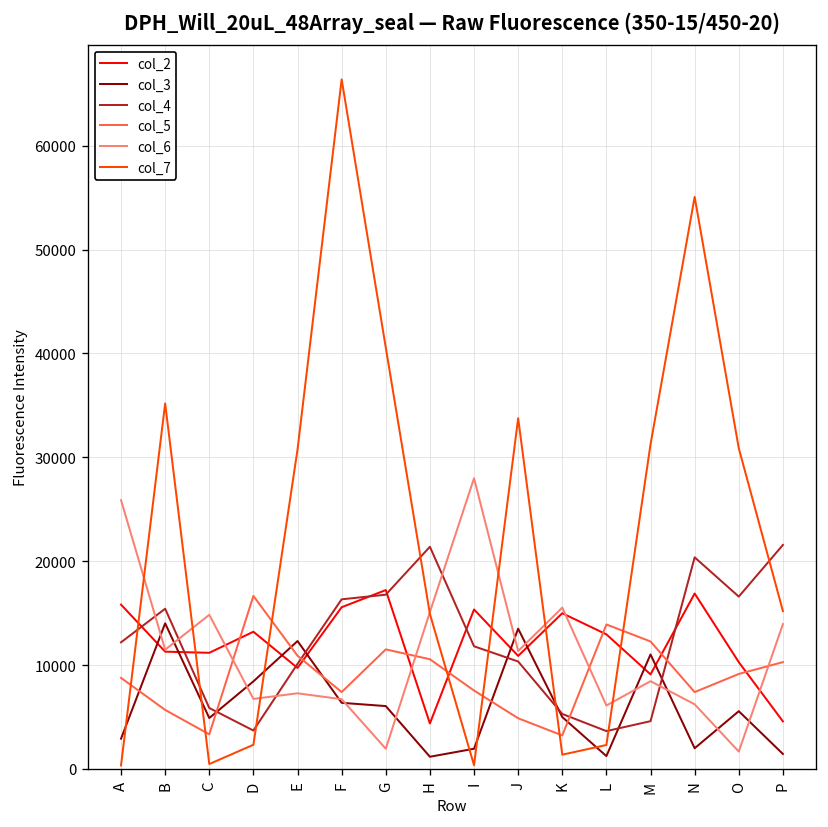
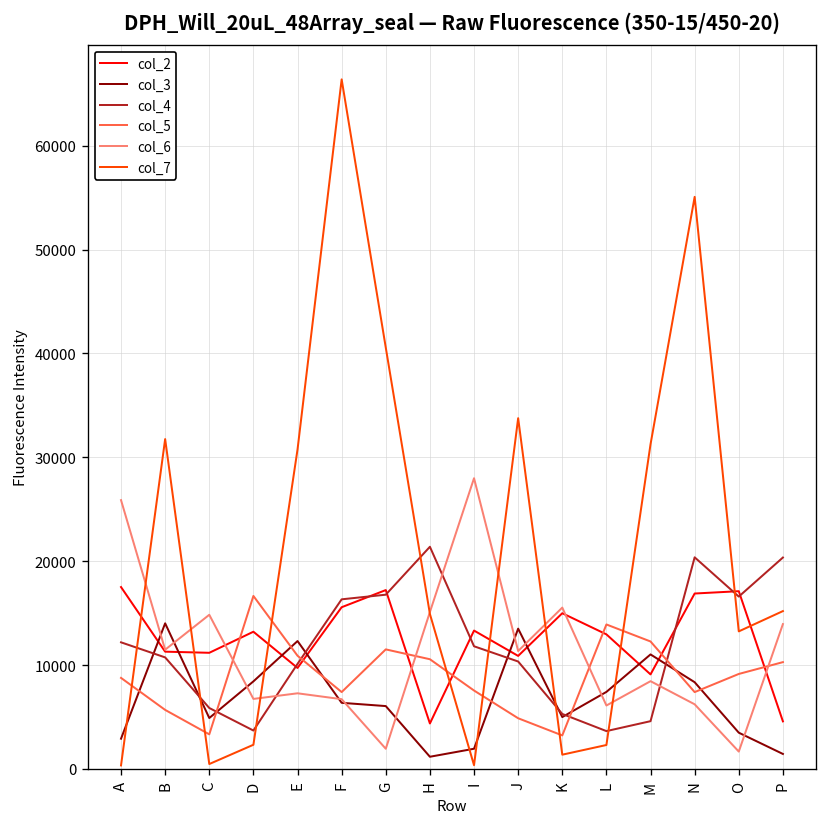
  {
    "col_2": {
-     "A": 16000,
+     "A": 18000,
      "C": 11000,
      "D": 13000,
      "E": 10000,
      "F": 16000,
      "G": 17000,
      "H": 4000,
-     "I": 15000,
+     "I": 13000,
      "J": 11000,
      "K": 15000,
      "L": 13000,
      "M": 9000,
      "N": 17000,
-     "O": 10000,
+     "O": 17000,
      "P": 5000
    },
    "col_3": {
      "A": 3000,
      "B": 14000,
      "C": 5000,
      "D": 8000,
      "E": 12000,
      "F": 6000,
      "G": 6000,
      "H": 1000,
      "I": 2000,
      "J": 14000,
      "K": 5000,
-     "L": 1000,
+     "L": 7000,
      "M": 11000,
-     "N": 2000,
-     "O": 6000,
+     "N": 8000,
+     "O": 3000,
      "P": 1000
    },
    "col_4": {
      "A": 12000,
-     "B": 15000,
+     "B": 11000,
      "C": 6000,
      "D": 4000,
      "E": 10000,
      "F": 16000,
      "G": 17000,
      "H": 21000,
      "I": 12000,
      "J": 10000,
      "K": 5000,
      "L": 4000,
      "M": 5000,
      "N": 20000,
      "O": 17000,
-     "P": 22000
+     "P": 20000
    },
    "col_7": {
      "A": 0,
-     "B": 35000,
+     "B": 32000,
      "C": 0,
      "D": 2000,
      "E": 31000,
      "F": 66000,
      "G": 41000,
      "I": 0,
      "J": 34000,
      "K": 1000,
      "L": 2000,
      "M": 31000,
      "N": 55000,
-     "O": 31000,
+     "O": 13000,
      "P": 15000
    }
  }
